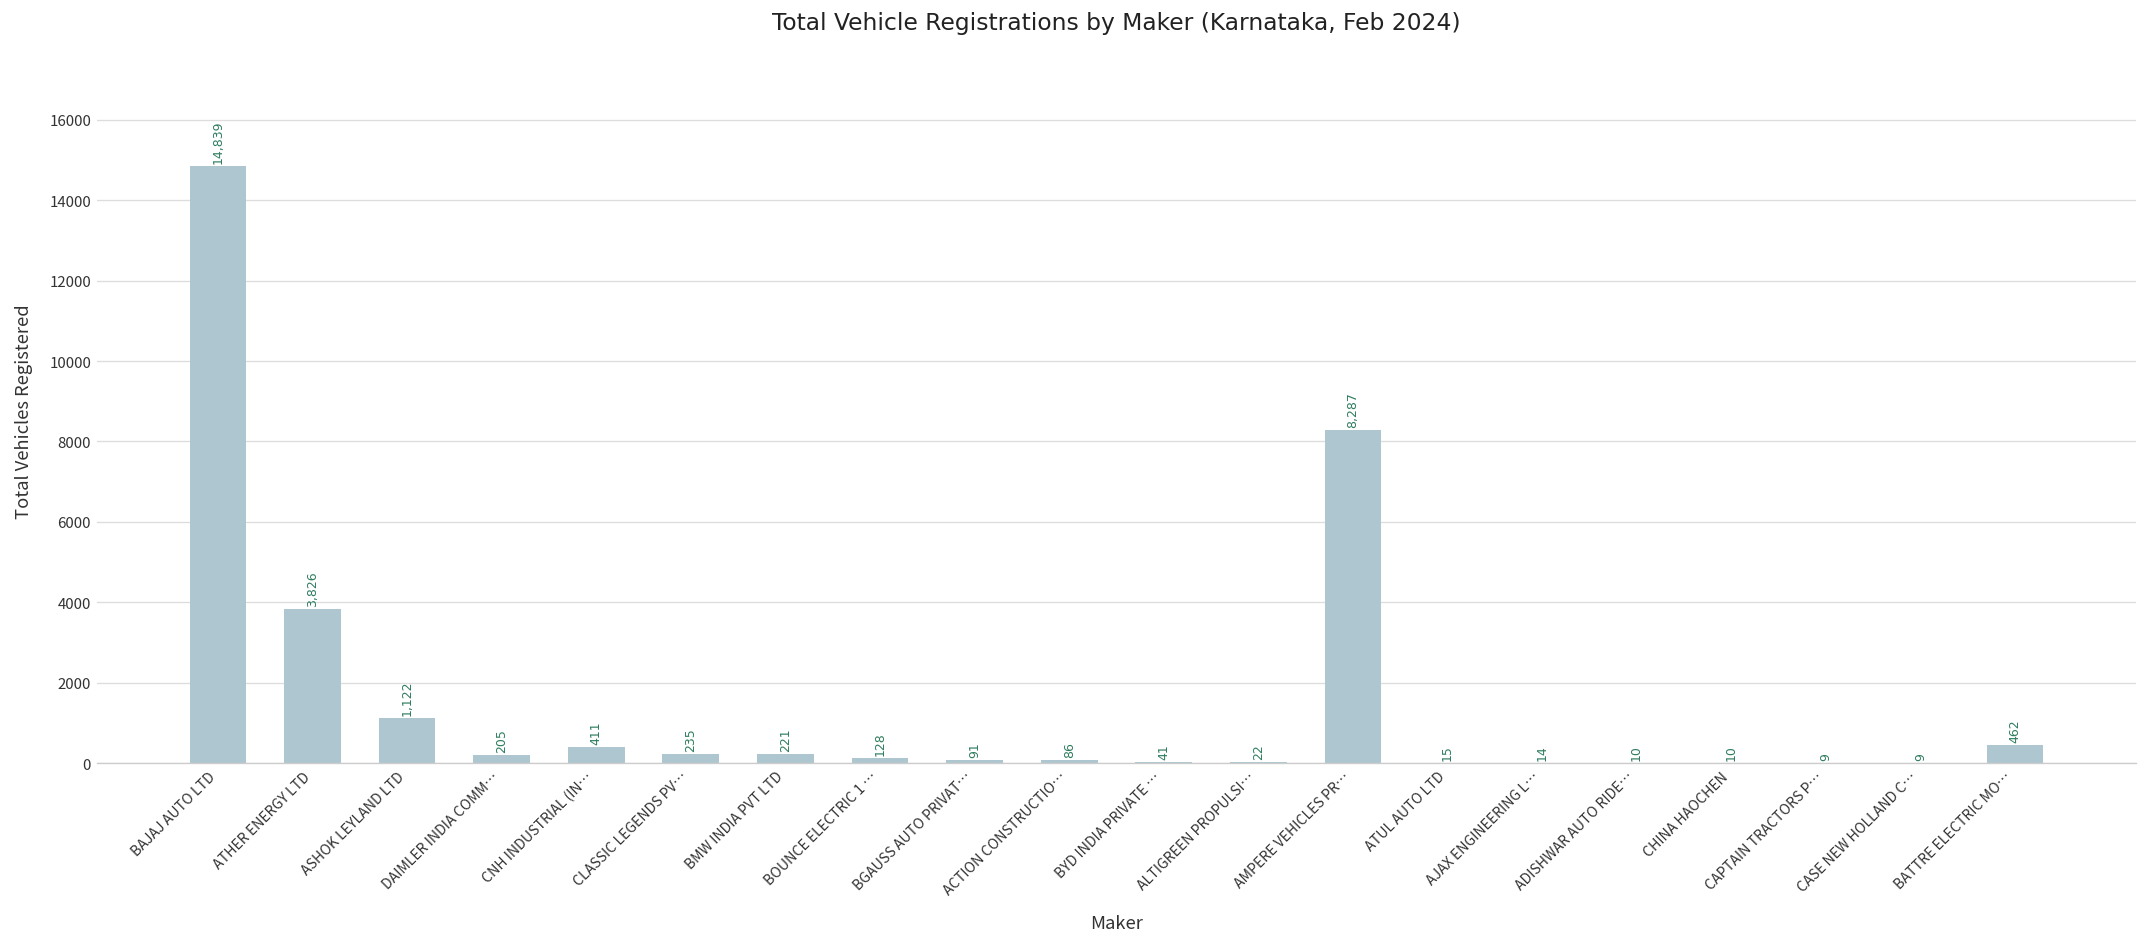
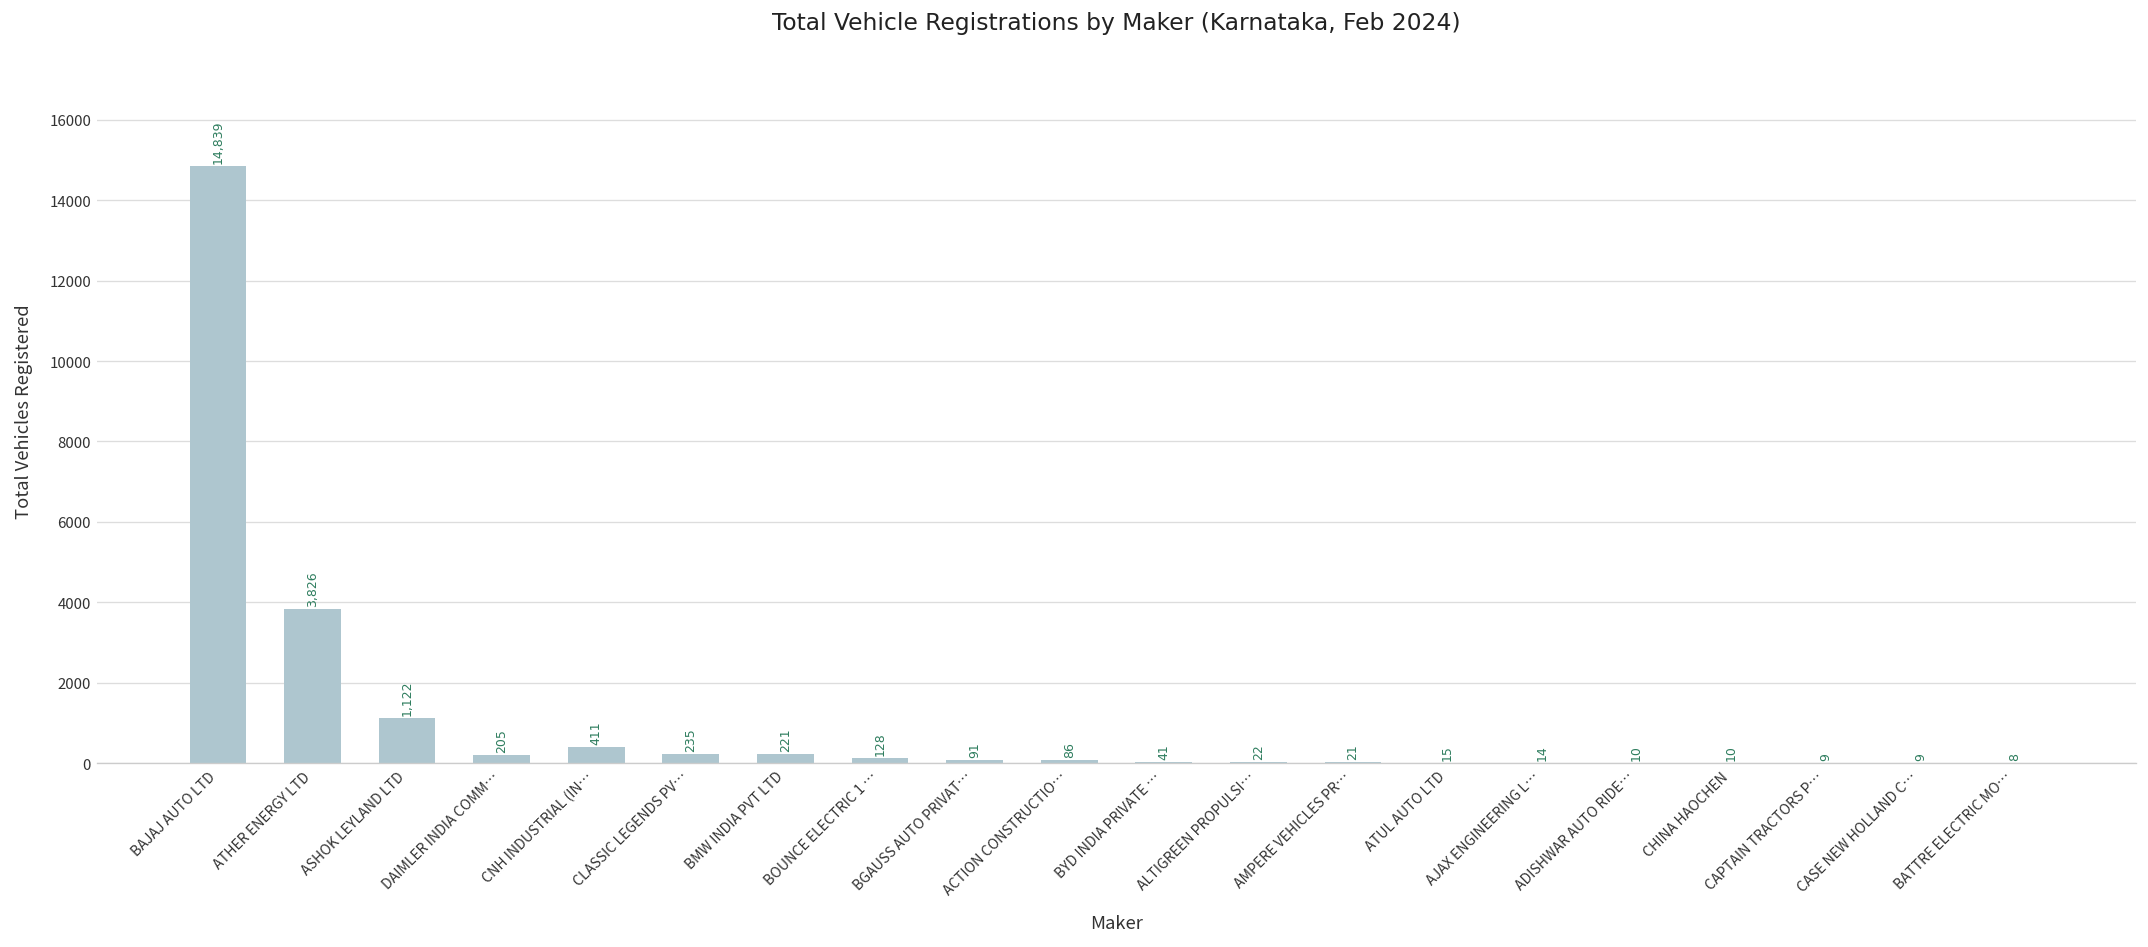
  {
    "BAJAJ AUTO LTD": "14,839",
    "ATHER ENERGY LTD": "3,826",
    "ASHOK LEYLAND LTD": "1,122",
    "DAIMLER INDIA COMM…": "205",
    "CNH INDUSTRIAL (IN…": "411",
    "CLASSIC LEGENDS PV…": "235",
    "BMW INDIA PVT LTD": "221",
    "BOUNCE ELECTRIC 1 …": "128",
    "BGAUSS AUTO PRIVAT…": "91",
    "ACTION CONSTRUCTIO…": "86",
    "BYD INDIA PRIVATE …": "41",
    "ALTIGREEN PROPULSI…": "22",
-   "AMPERE VEHICLES PR…": "8,287",
+   "AMPERE VEHICLES PR…": "21",
    "ATUL AUTO LTD": "15",
    "AJAX ENGINEERING L…": "14",
    "ADISHWAR AUTO RIDE…": "10",
    "CHINA HAOCHEN": "10",
    "CAPTAIN TRACTORS P…": "9",
    "CASE NEW HOLLAND C…": "9",
-   "BATTRE ELECTRIC MO…": "462"
+   "BATTRE ELECTRIC MO…": "8"
  }
